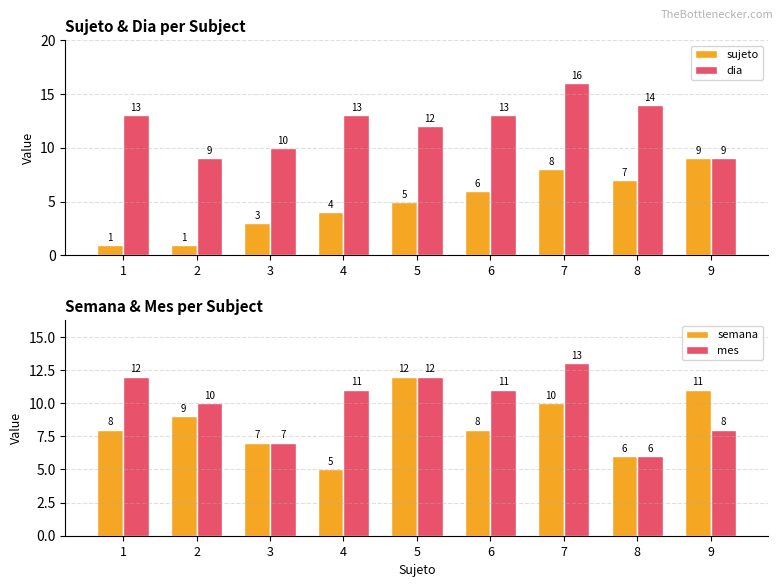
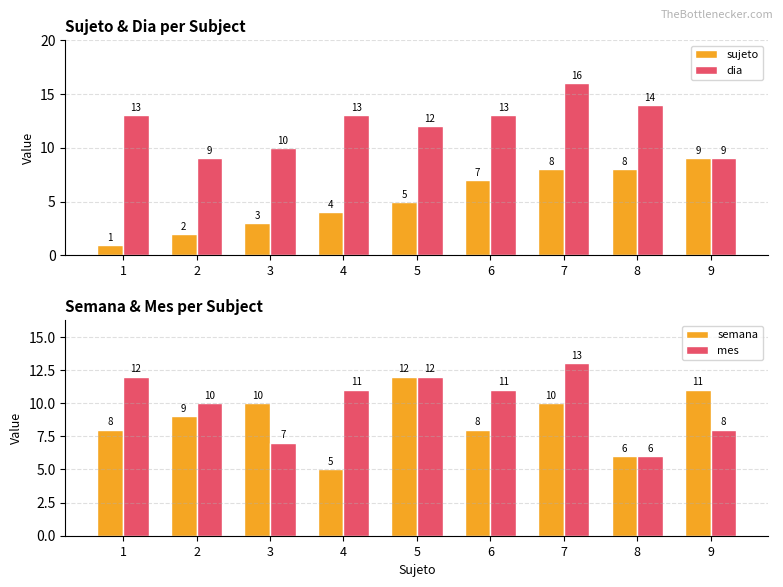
  {
    "Sujeto & Dia per Subject": {
      "sujeto": {
        "1": 1,
-       "2": 1,
+       "2": 2,
        "3": 3,
        "4": 4,
        "5": 5,
-       "6": 6,
+       "6": 7,
        "7": 8,
-       "8": 7,
+       "8": 8,
        "9": 9
      },
      "dia": {
        "1": 13,
        "2": 9,
        "3": 10,
        "4": 13,
        "5": 12,
        "6": 13,
        "7": 16,
        "8": 14,
        "9": 9
      }
    },
    "Semana & Mes per Subject": {
      "semana": {
        "1": 8,
        "2": 9,
-       "3": 7,
+       "3": 10,
        "4": 5,
        "5": 12,
        "6": 8,
        "7": 10,
        "8": 6,
        "9": 11
      },
      "mes": {
        "1": 12,
        "2": 10,
        "3": 7,
        "4": 11,
        "5": 12,
        "6": 11,
        "7": 13,
        "8": 6,
        "9": 8
      }
    }
  }
